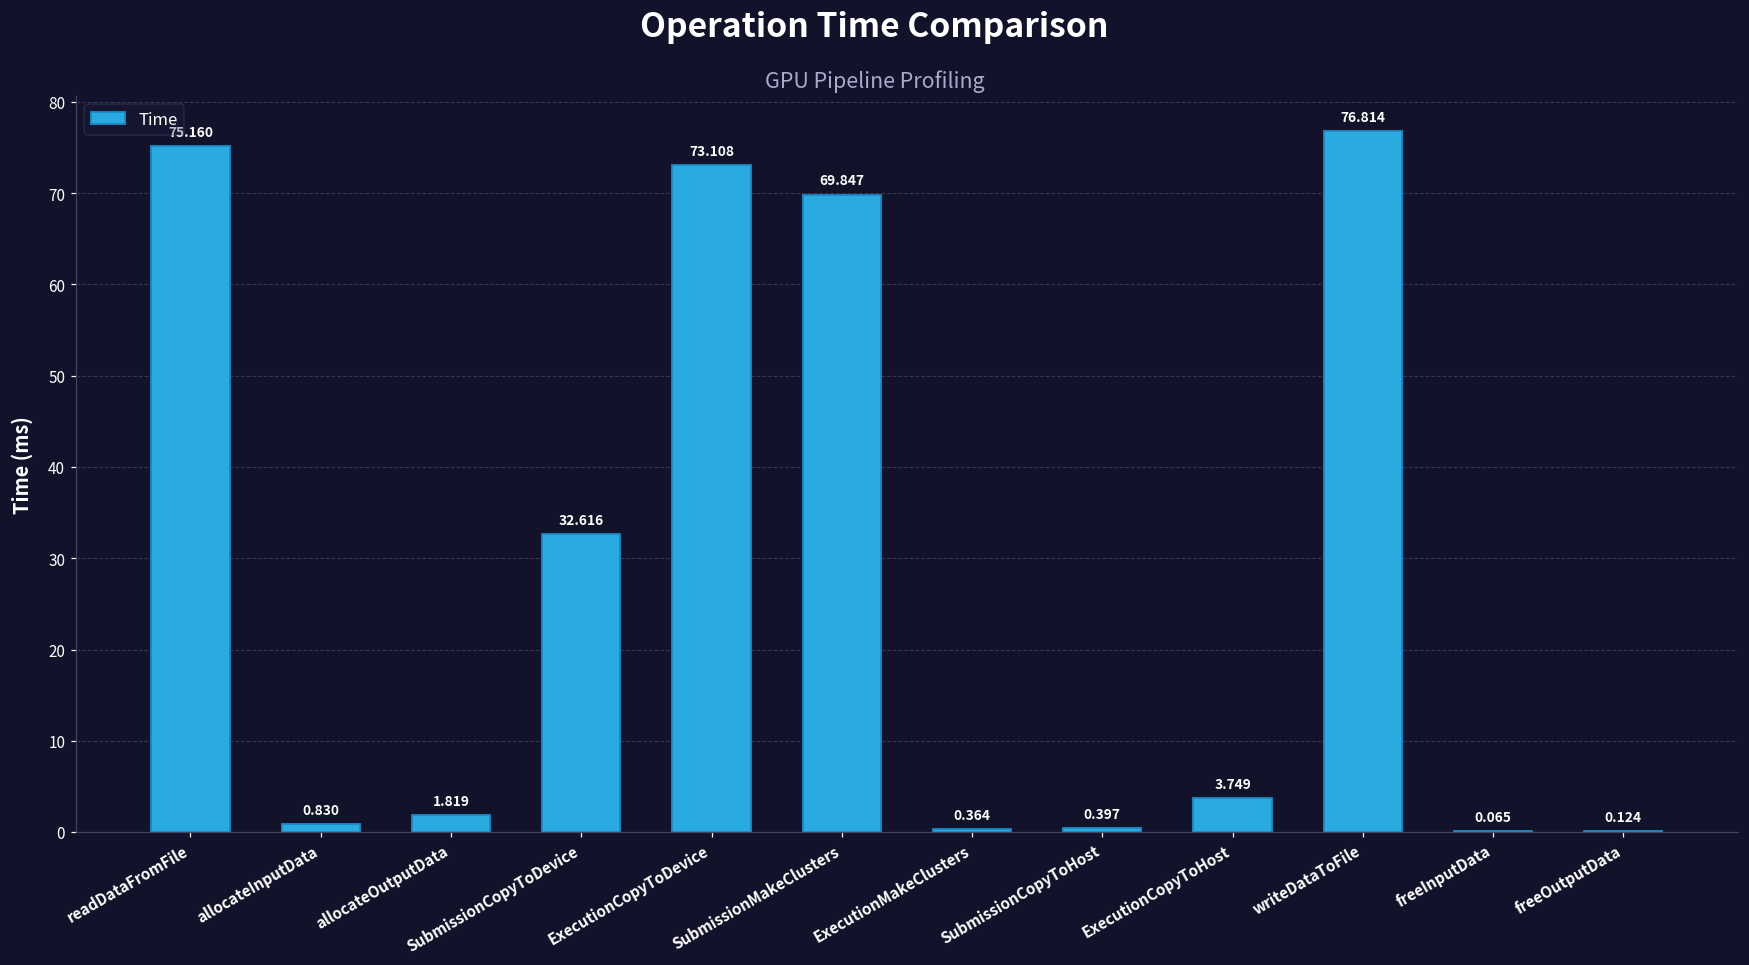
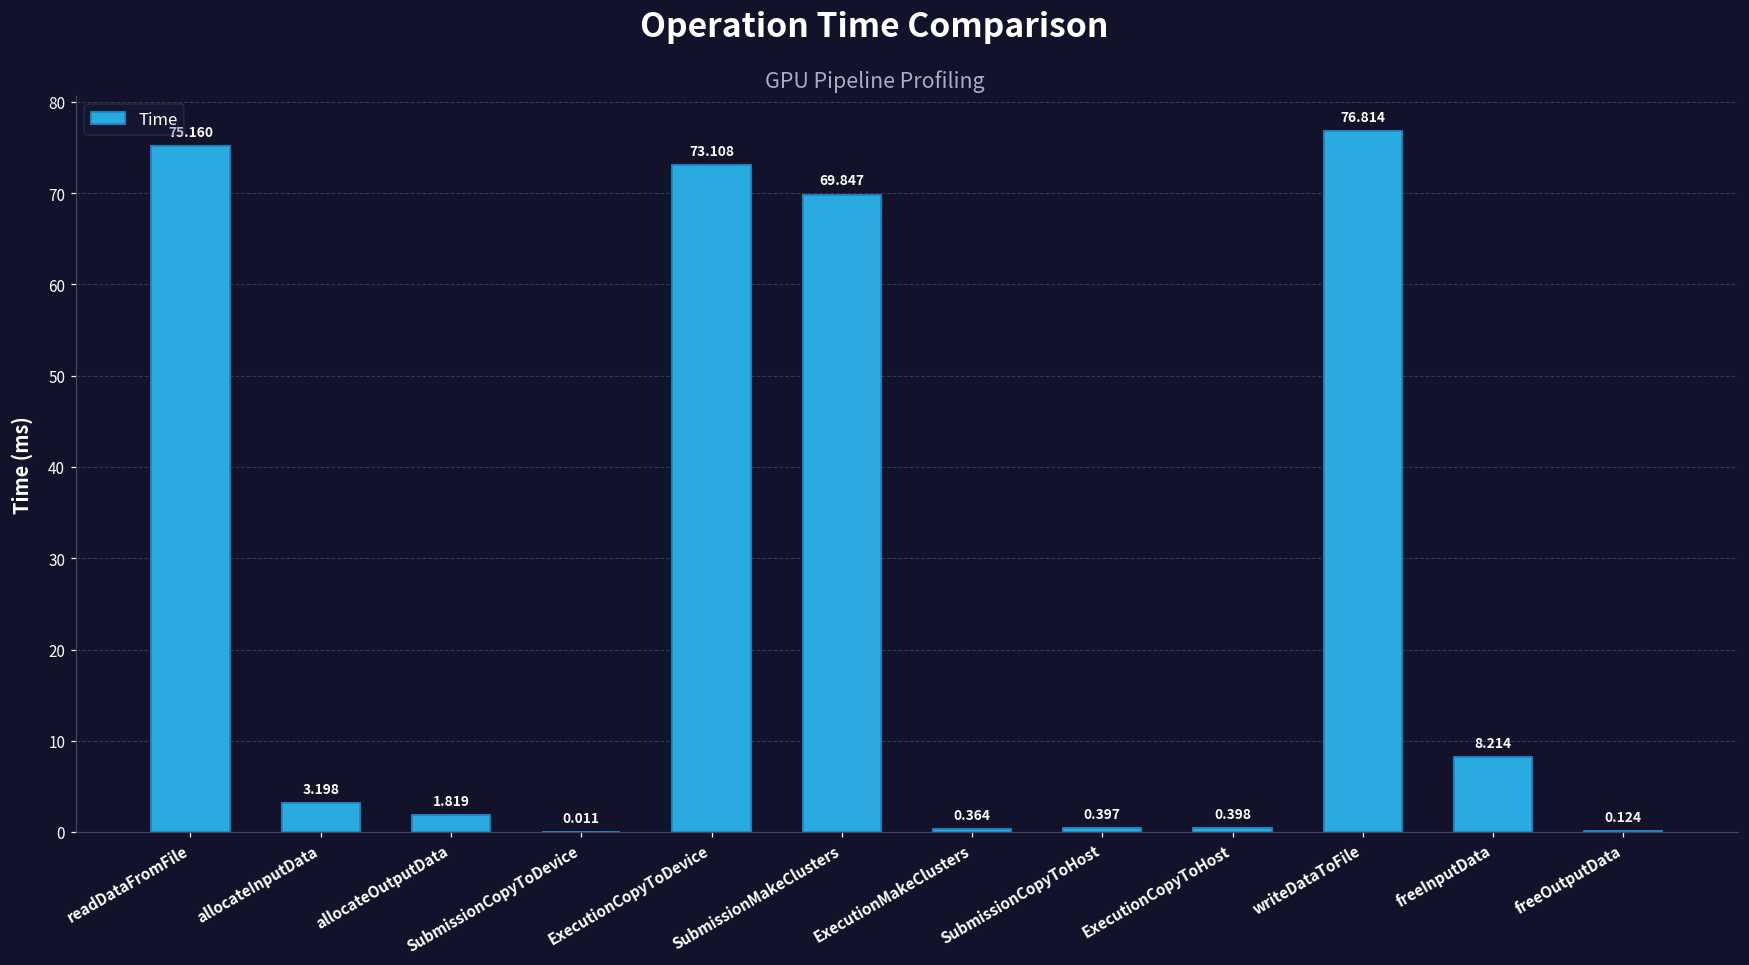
  {
-   "allocateInputData": 0.830,
+   "allocateInputData": 3.198,
    "allocateOutputData": 1.819,
-   "SubmissionCopyToDevice": 32.616,
+   "SubmissionCopyToDevice": 0.011,
    "ExecutionCopyToDevice": 73.108,
    "SubmissionMakeClusters": 69.847,
    "ExecutionMakeClusters": 0.364,
    "SubmissionCopyToHost": 0.397,
-   "ExecutionCopyToHost": 3.749,
+   "ExecutionCopyToHost": 0.398,
    "writeDataToFile": 76.814,
-   "freeInputData": 0.065,
+   "freeInputData": 8.214,
    "freeOutputData": 0.124
  }
